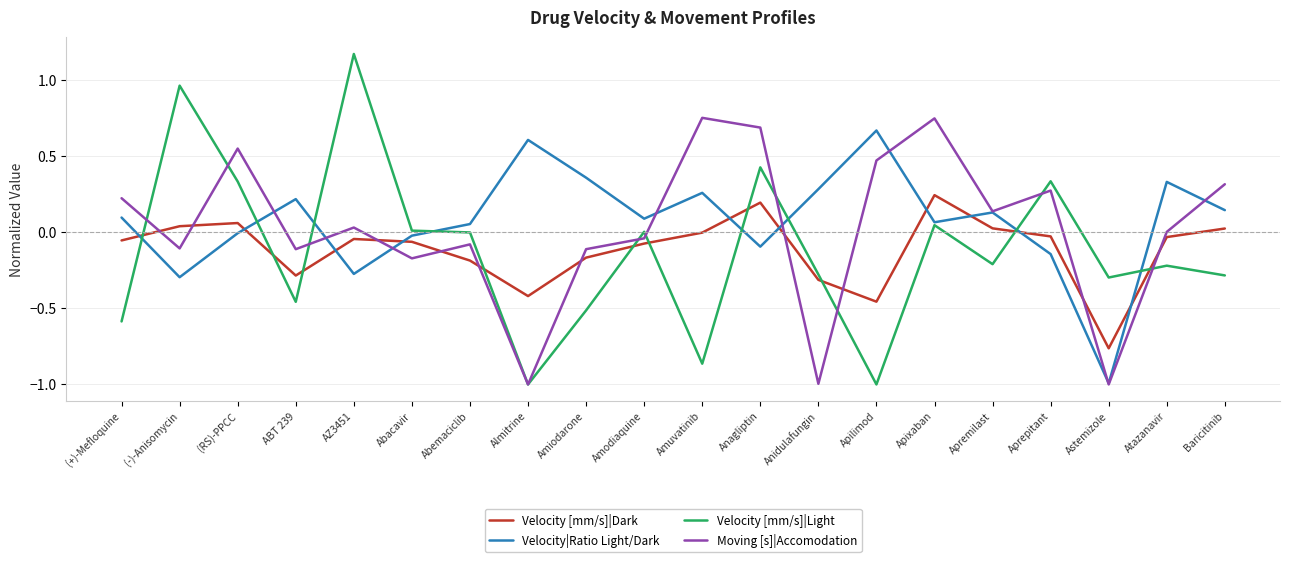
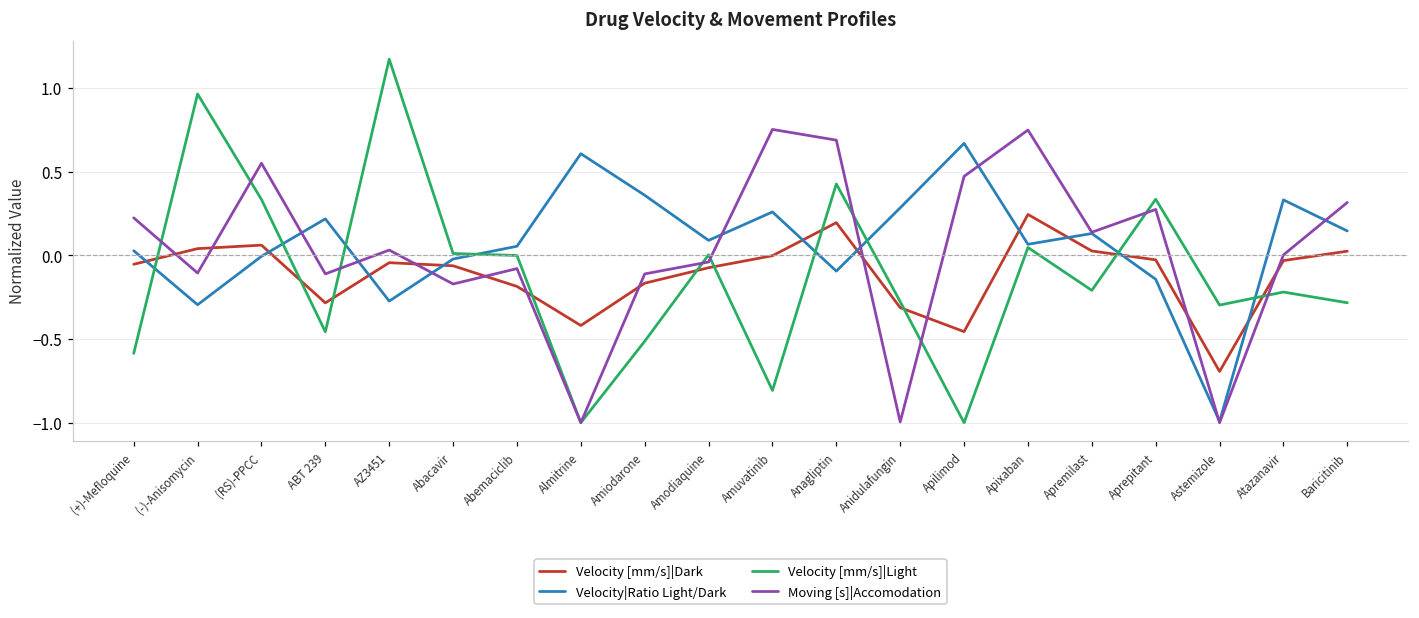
  {
    "Velocity [mm/s]|Dark": {
      "(+)-Mefloquine": -0.05,
      "(-)-Anisomycin": 0.04,
      "(RS)-PPCC": 0.06,
      "ABT 239": -0.28,
      "AZ3451": -0.04,
      "Abacavir": -0.06,
      "Abemaciclib": -0.19,
      "Almitrine": -0.42,
      "Amiodarone": -0.17,
      "Amodiaquine": -0.07,
      "Amuvatinib": 0.00,
      "Anagliptin": 0.20,
      "Anidulafungin": -0.31,
      "Apilimod": -0.46,
      "Apixaban": 0.24,
      "Apremilast": 0.03,
      "Aprepitant": -0.03,
-     "Astemizole": -0.76,
+     "Astemizole": -0.69,
      "Atazanavir": -0.03,
      "Baricitinib": 0.03
    },
    "Velocity|Ratio Light/Dark": {
-     "(+)-Mefloquine": 0.10,
+     "(+)-Mefloquine": 0.03,
      "(-)-Anisomycin": -0.30,
      "(RS)-PPCC": -0.01,
      "ABT 239": 0.22,
      "AZ3451": -0.27,
      "Abacavir": -0.02,
      "Abemaciclib": 0.05,
      "Almitrine": 0.61,
      "Amiodarone": 0.36,
      "Amodiaquine": 0.09,
      "Amuvatinib": 0.26,
      "Anagliptin": -0.09,
      "Anidulafungin": 0.28,
      "Apilimod": 0.67,
      "Apixaban": 0.07,
      "Aprepitant": -0.14,
      "Atazanavir": 0.33,
      "Baricitinib": 0.15
    },
    "Velocity [mm/s]|Light": {
      "(+)-Mefloquine": -0.59,
      "(-)-Anisomycin": 0.96,
      "(RS)-PPCC": 0.33,
      "ABT 239": -0.46,
      "AZ3451": 1.17,
      "Abacavir": 0.01,
      "Abemaciclib": 0.00,
      "Amiodarone": -0.51,
      "Amodiaquine": 0.00,
-     "Amuvatinib": -0.86,
+     "Amuvatinib": -0.81,
      "Anagliptin": 0.43,
      "Anidulafungin": -0.28,
      "Apilimod": -1.00,
      "Apixaban": 0.05,
      "Apremilast": -0.21,
      "Aprepitant": 0.34,
      "Astemizole": -0.30,
      "Atazanavir": -0.22,
      "Baricitinib": -0.28
    },
    "Moving [s]|Accomodation": {
      "(+)-Mefloquine": 0.22,
      "(-)-Anisomycin": -0.11,
      "(RS)-PPCC": 0.55,
      "ABT 239": -0.11,
      "AZ3451": 0.03,
      "Abacavir": -0.17,
      "Abemaciclib": -0.08,
      "Amiodarone": -0.11,
      "Amodiaquine": -0.04,
      "Amuvatinib": 0.75,
      "Anagliptin": 0.69,
      "Anidulafungin": -1.00,
      "Apilimod": 0.47,
      "Apixaban": 0.75,
      "Aprepitant": 0.27,
      "Atazanavir": 0.00,
      "Baricitinib": 0.32
    }
  }
